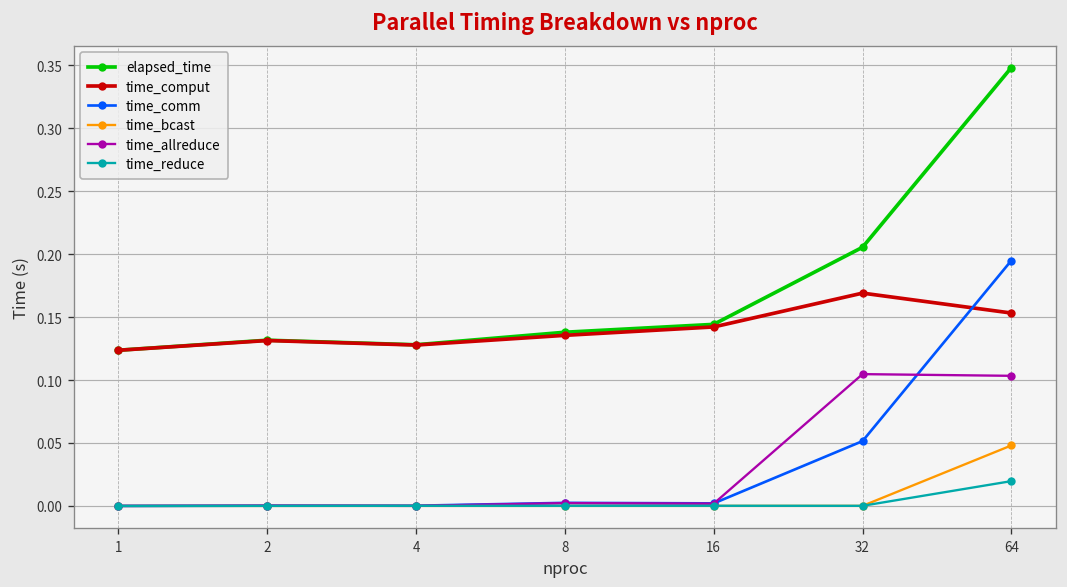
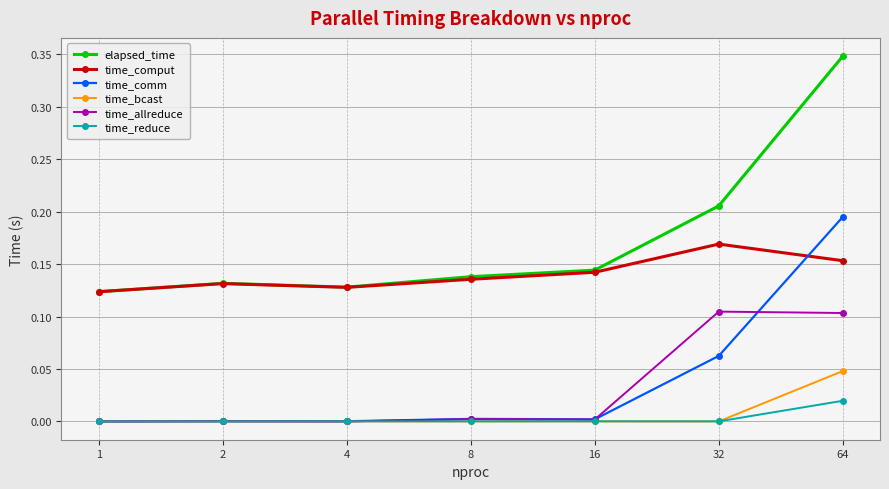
  {
    "elapsed_time": {
      "8": 0.138,
      "32": 0.205,
      "64": 0.348
    },
    "time_comput": {
      "8": 0.136,
      "32": 0.169,
      "64": 0.153
    },
    "time_comm": {
-     "32": 0.051,
+     "32": 0.062,
      "64": 0.195
    },
    "time_bcast": {
      "64": 0.048
    },
    "time_allreduce": {
      "32": 0.105,
      "64": 0.103
    },
    "time_reduce": {
      "64": 0.020
    }
  }
